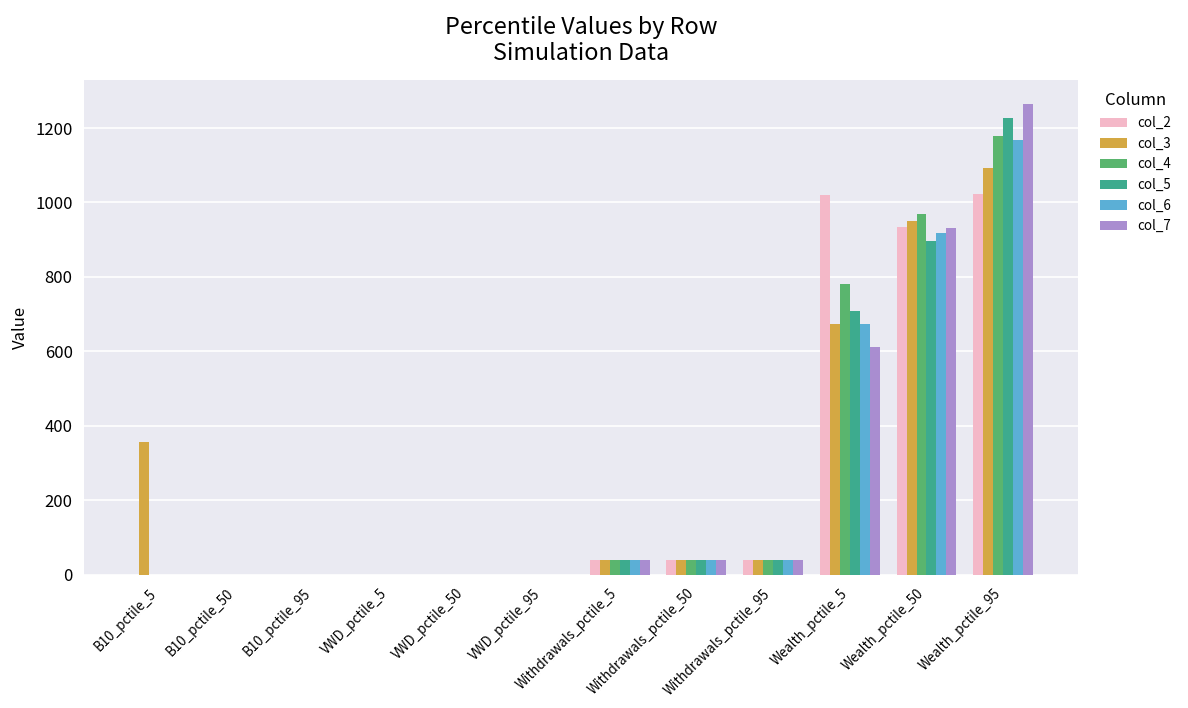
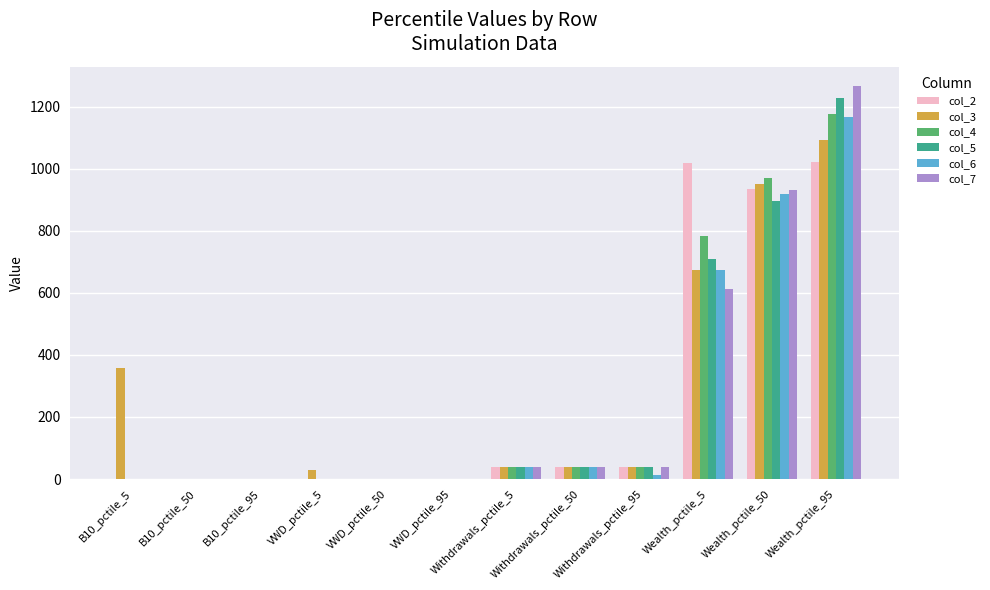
  {
    "col_2": {
      "Withdrawals_pctile_5": 40,
      "Withdrawals_pctile_50": 40,
      "Withdrawals_pctile_95": 40,
      "Wealth_pctile_5": 1020,
      "Wealth_pctile_50": 930,
      "Wealth_pctile_95": 1020
    },
    "col_3": {
      "B10_pctile_5": 360,
-     "VWD_pctile_5": 0,
+     "VWD_pctile_5": 30,
      "Withdrawals_pctile_5": 40,
      "Withdrawals_pctile_50": 40,
      "Withdrawals_pctile_95": 40,
      "Wealth_pctile_5": 670,
      "Wealth_pctile_50": 950,
      "Wealth_pctile_95": 1090
    },
    "col_6": {
      "Withdrawals_pctile_5": 40,
      "Withdrawals_pctile_50": 40,
-     "Withdrawals_pctile_95": 40,
+     "Withdrawals_pctile_95": 10,
      "Wealth_pctile_5": 670,
      "Wealth_pctile_50": 920,
      "Wealth_pctile_95": 1170
    },
    "col_7": {
      "Withdrawals_pctile_5": 40,
      "Withdrawals_pctile_50": 40,
      "Withdrawals_pctile_95": 40,
      "Wealth_pctile_5": 610,
      "Wealth_pctile_50": 930,
      "Wealth_pctile_95": 1270
    }
  }
